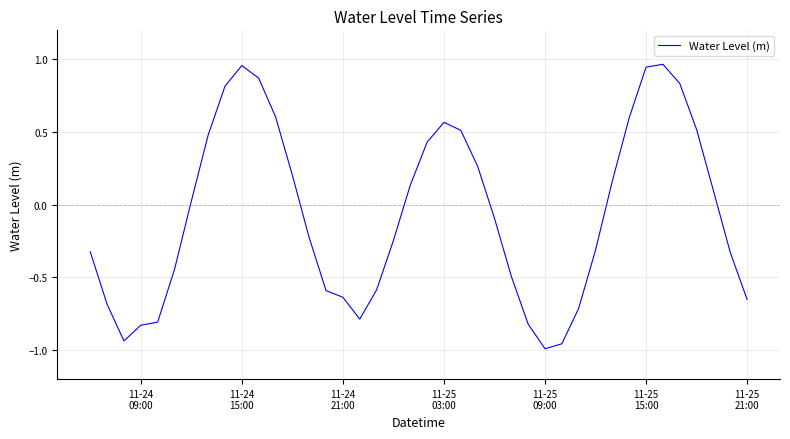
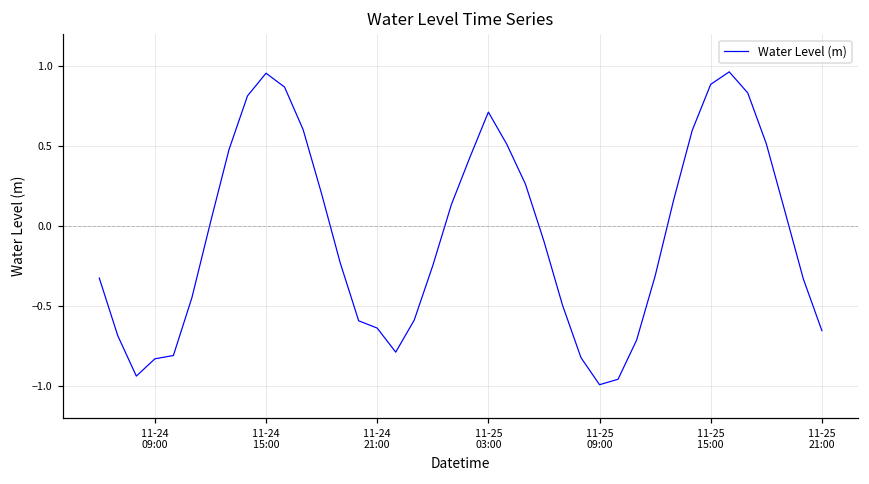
  {
    "11-24 09:00": -0.83,
    "11-24 15:00": 0.96,
    "11-24 21:00": -0.64,
-   "11-25 03:00": 0.57,
+   "11-25 03:00": 0.71,
    "11-25 09:00": -0.99,
-   "11-25 15:00": 0.95,
+   "11-25 15:00": 0.89,
    "11-25 21:00": -0.65
  }
